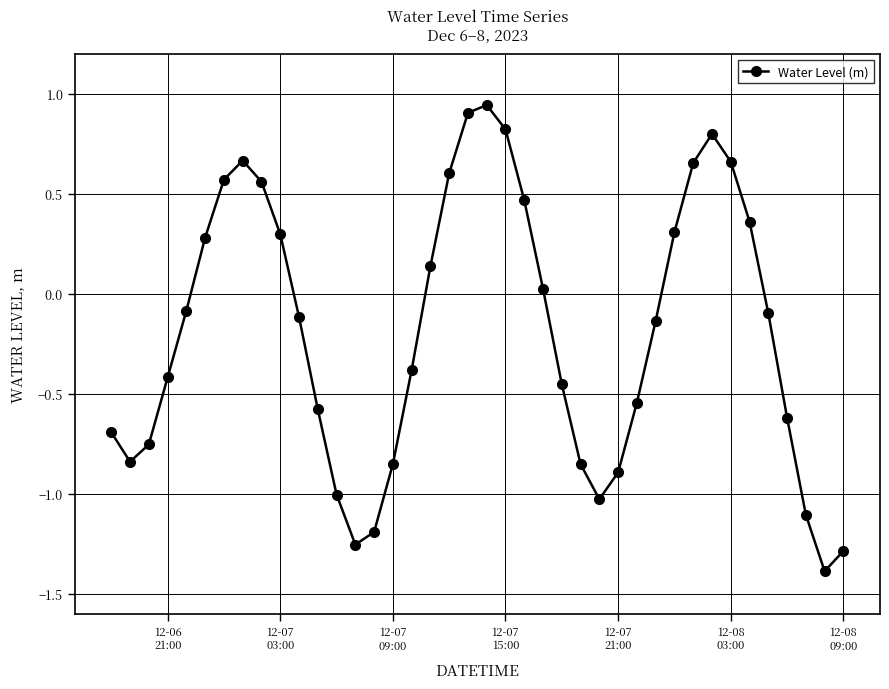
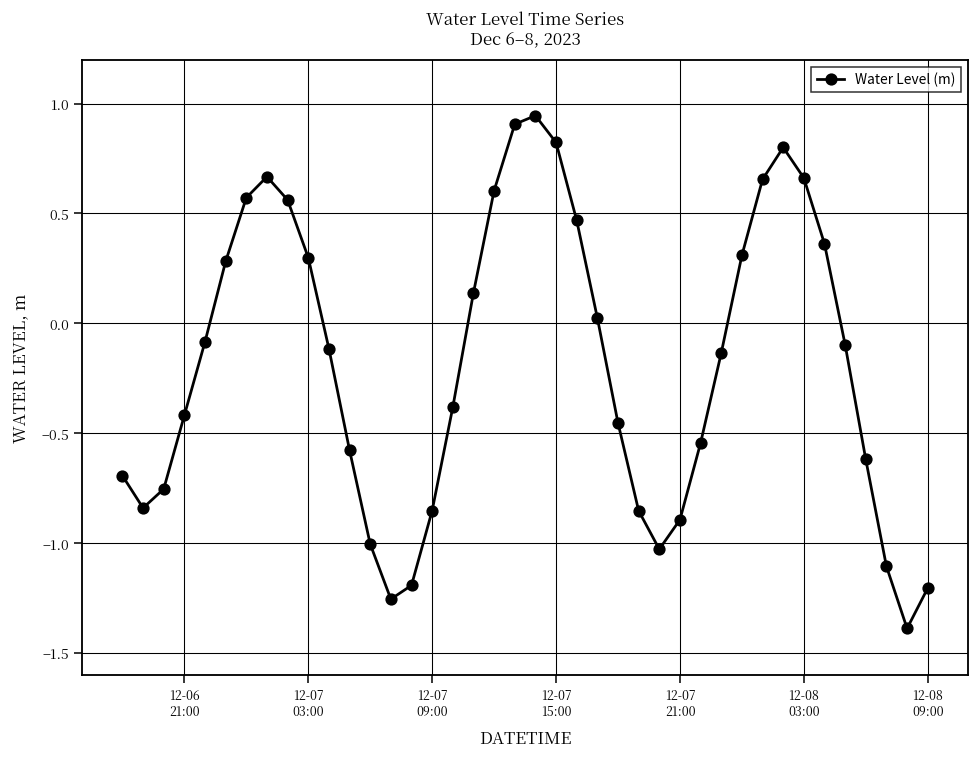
  {
    "12-06 21:00": -0.42,
    "12-07 03:00": 0.30,
    "12-07 09:00": -0.85,
    "12-07 15:00": 0.82,
    "12-07 21:00": -0.89,
    "12-08 03:00": 0.66,
-   "12-08 09:00": -1.29
+   "12-08 09:00": -1.20
  }
